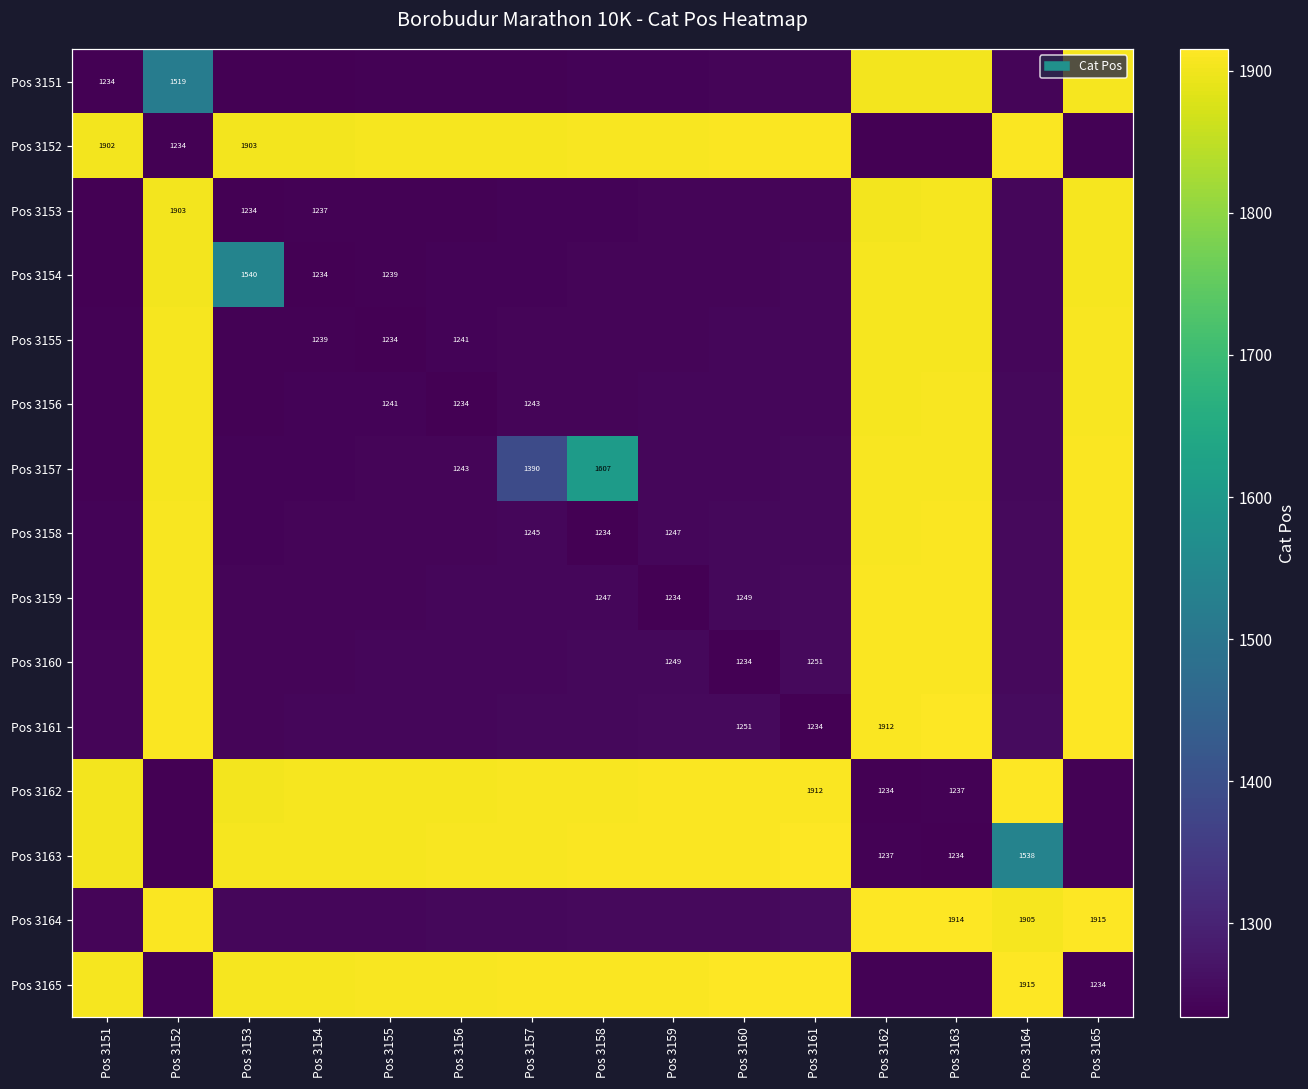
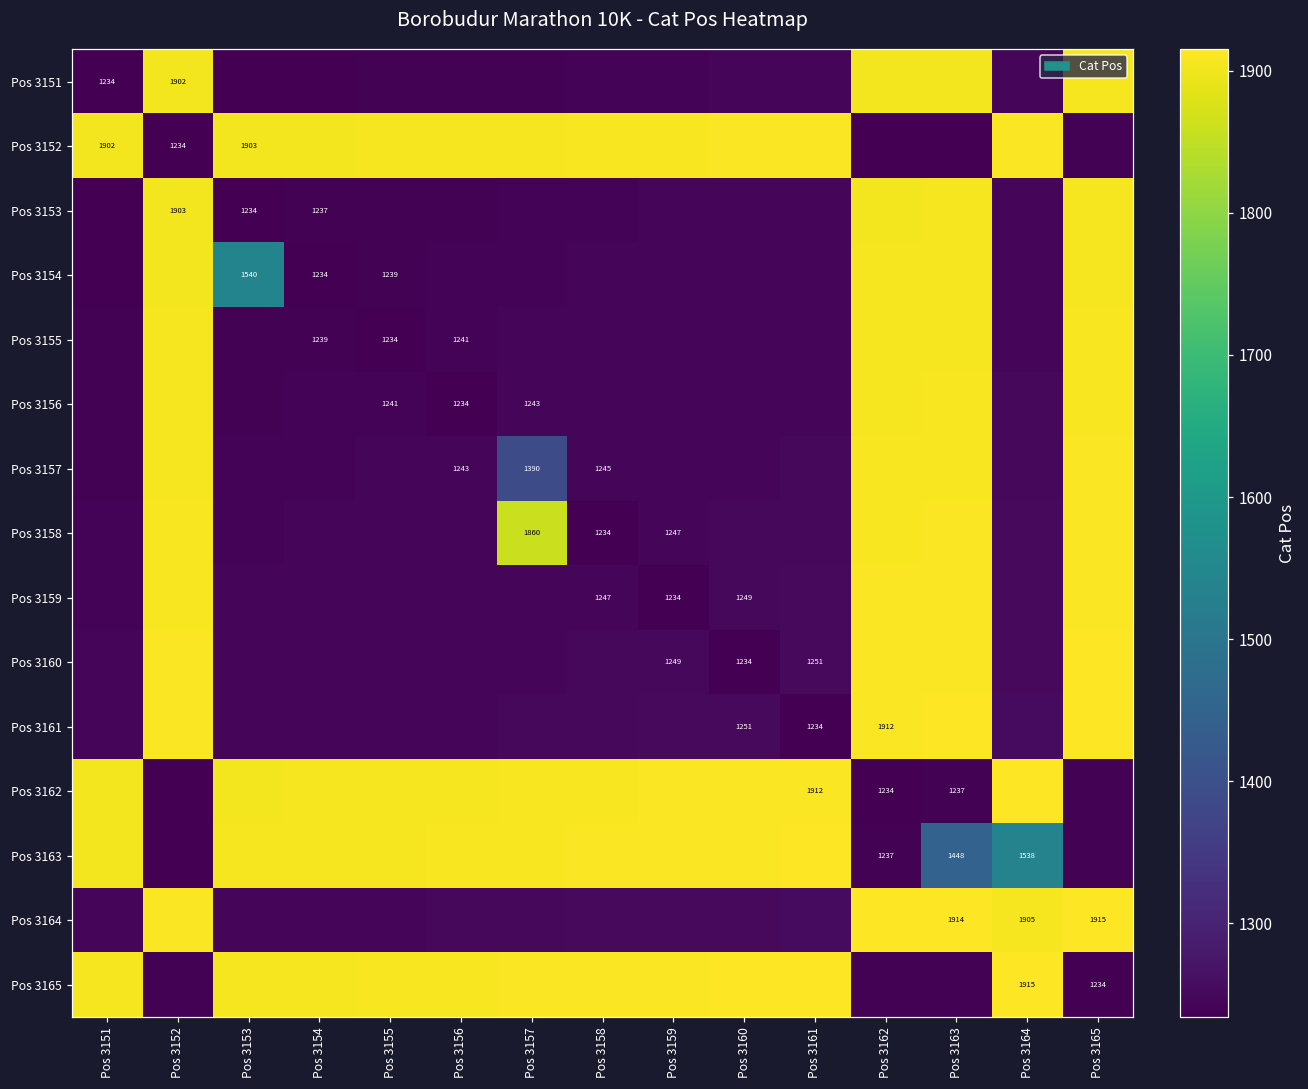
  {
    "Pos 3151": {
      "Pos 3151": 1234,
-     "Pos 3152": 1519
+     "Pos 3152": 1902
    },
    "Pos 3152": {
      "Pos 3151": 1902,
      "Pos 3152": 1234,
      "Pos 3153": 1903
    },
    "Pos 3153": {
      "Pos 3152": 1903,
      "Pos 3153": 1234,
      "Pos 3154": 1237
    },
    "Pos 3154": {
      "Pos 3153": 1540,
      "Pos 3154": 1234,
      "Pos 3155": 1239
    },
    "Pos 3155": {
      "Pos 3154": 1239,
      "Pos 3155": 1234,
      "Pos 3156": 1241
    },
    "Pos 3156": {
      "Pos 3155": 1241,
      "Pos 3156": 1234,
      "Pos 3157": 1243
    },
    "Pos 3157": {
      "Pos 3156": 1243,
      "Pos 3157": 1390,
-     "Pos 3158": 1607
+     "Pos 3158": 1245
    },
    "Pos 3158": {
-     "Pos 3157": 1245,
+     "Pos 3157": 1860,
      "Pos 3158": 1234,
      "Pos 3159": 1247
    },
    "Pos 3159": {
      "Pos 3158": 1247,
      "Pos 3159": 1234,
      "Pos 3160": 1249
    },
    "Pos 3160": {
      "Pos 3159": 1249,
      "Pos 3160": 1234,
      "Pos 3161": 1251
    },
    "Pos 3161": {
      "Pos 3160": 1251,
      "Pos 3161": 1234,
      "Pos 3162": 1912
    },
    "Pos 3162": {
      "Pos 3161": 1912,
      "Pos 3162": 1234,
      "Pos 3163": 1237
    },
    "Pos 3163": {
      "Pos 3162": 1237,
-     "Pos 3163": 1234,
+     "Pos 3163": 1448,
      "Pos 3164": 1538
    },
    "Pos 3164": {
      "Pos 3163": 1914,
      "Pos 3164": 1905,
      "Pos 3165": 1915
    },
    "Pos 3165": {
      "Pos 3164": 1915,
      "Pos 3165": 1234
    }
  }
